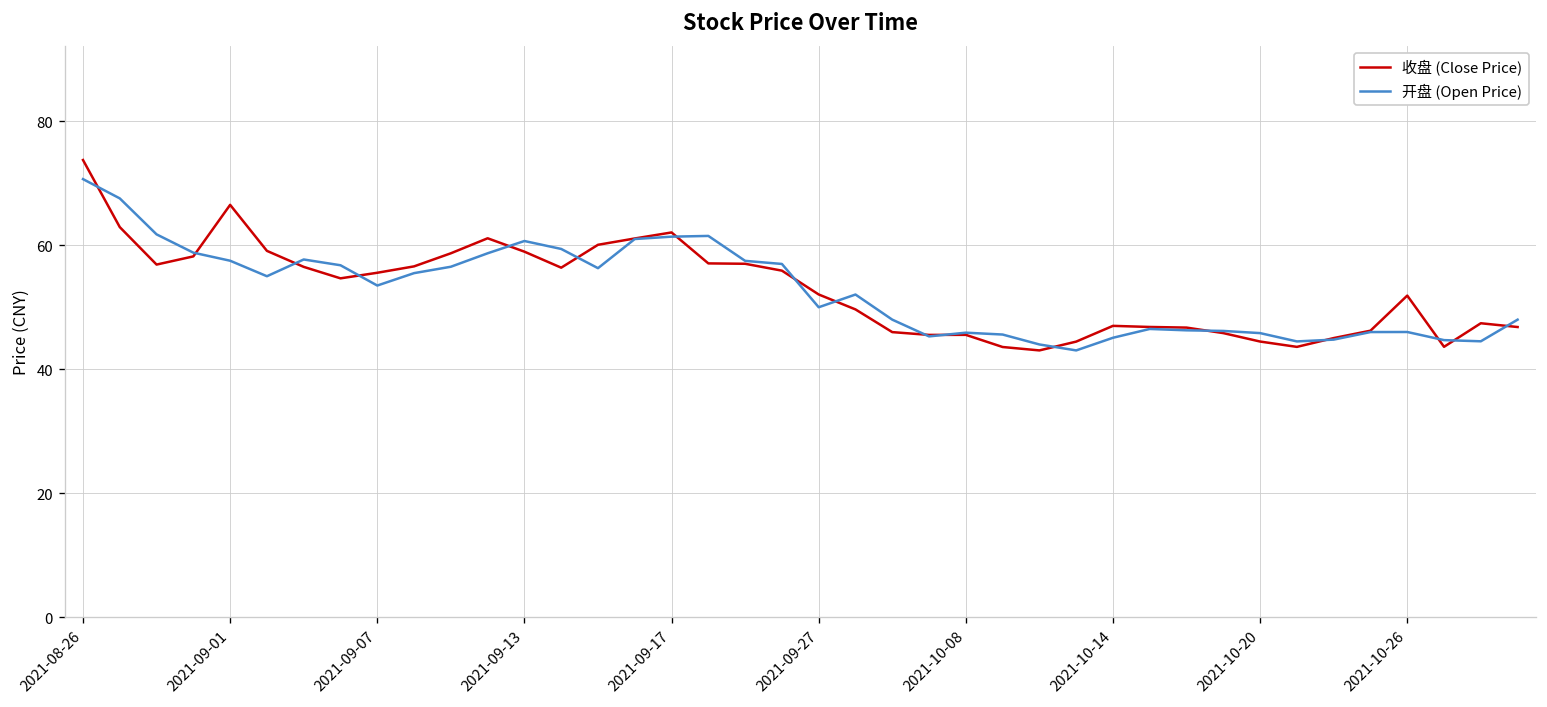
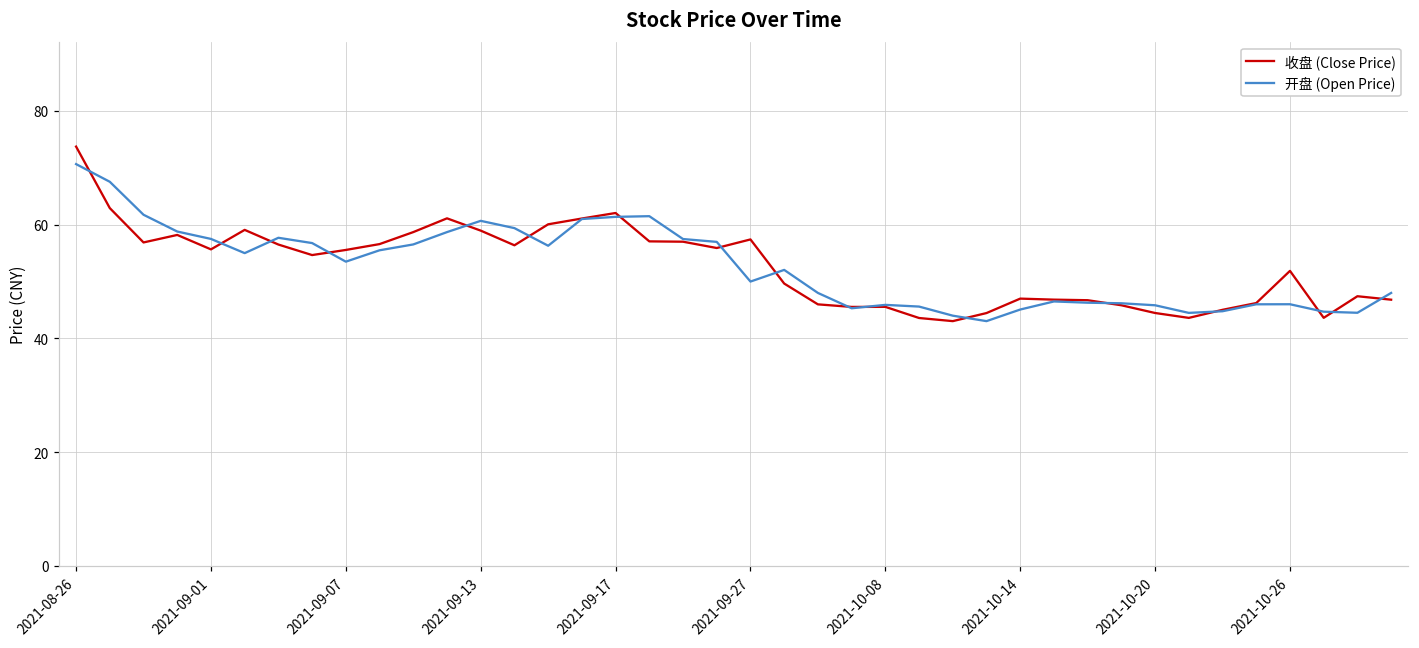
  {
    "收盘 (Close Price)": {
      "2021-08-26": 74,
-     "2021-09-01": 67,
+     "2021-09-01": 56,
      "2021-09-07": 56,
      "2021-09-13": 59,
      "2021-09-17": 62,
-     "2021-09-27": 52,
+     "2021-09-27": 57,
      "2021-10-14": 47,
      "2021-10-20": 44,
      "2021-10-26": 52
    },
    "开盘 (Open Price)": {
      "2021-08-26": 71,
      "2021-09-01": 58,
      "2021-09-07": 54,
      "2021-09-13": 61,
      "2021-09-17": 61,
      "2021-09-27": 50,
      "2021-10-14": 45,
      "2021-10-20": 46,
      "2021-10-26": 46
    }
  }
